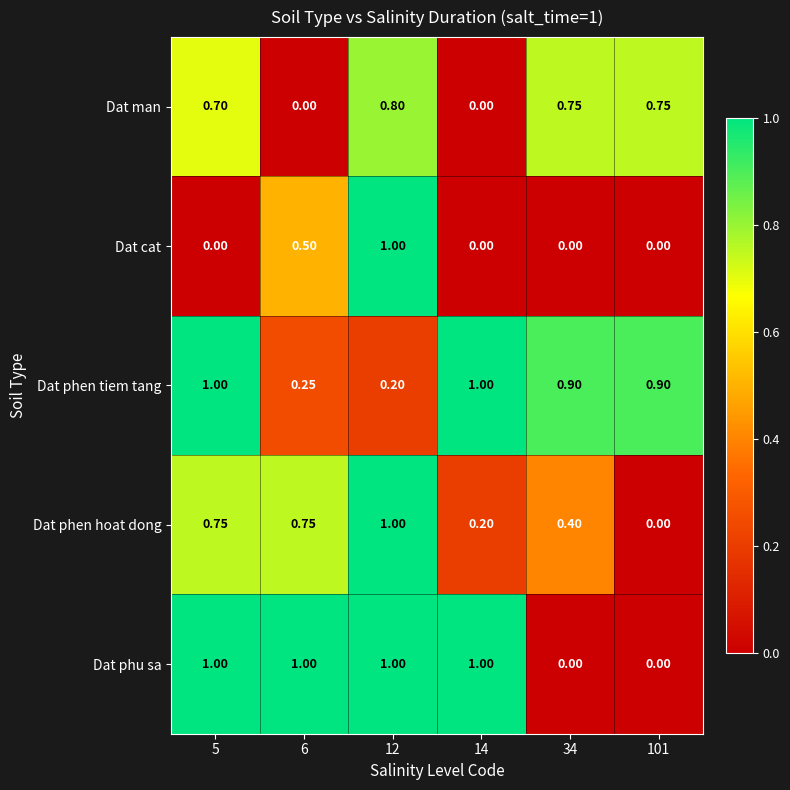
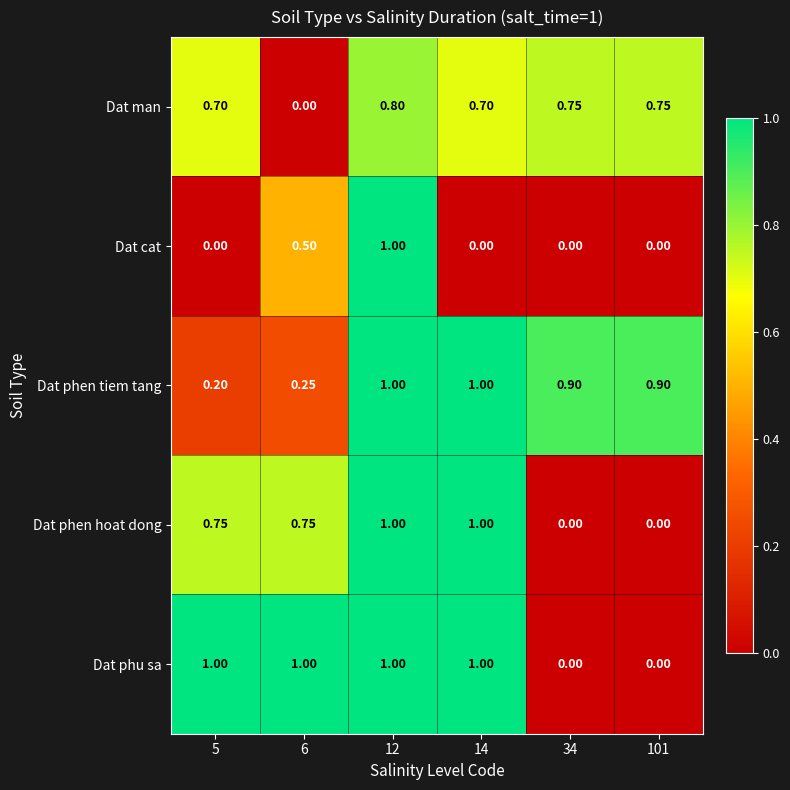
  {
    "Dat man": {
      "5": 0.70,
      "6": 0.00,
      "12": 0.80,
-     "14": 0.00,
+     "14": 0.70,
      "34": 0.75,
      "101": 0.75
    },
    "Dat cat": {
      "5": 0.00,
      "6": 0.50,
      "12": 1.00,
      "14": 0.00,
      "34": 0.00,
      "101": 0.00
    },
    "Dat phen tiem tang": {
-     "5": 1.00,
+     "5": 0.20,
      "6": 0.25,
-     "12": 0.20,
+     "12": 1.00,
      "14": 1.00,
      "34": 0.90,
      "101": 0.90
    },
    "Dat phen hoat dong": {
      "5": 0.75,
      "6": 0.75,
      "12": 1.00,
-     "14": 0.20,
-     "34": 0.40,
+     "14": 1.00,
+     "34": 0.00,
      "101": 0.00
    },
    "Dat phu sa": {
      "5": 1.00,
      "6": 1.00,
      "12": 1.00,
      "14": 1.00,
      "34": 0.00,
      "101": 0.00
    }
  }
